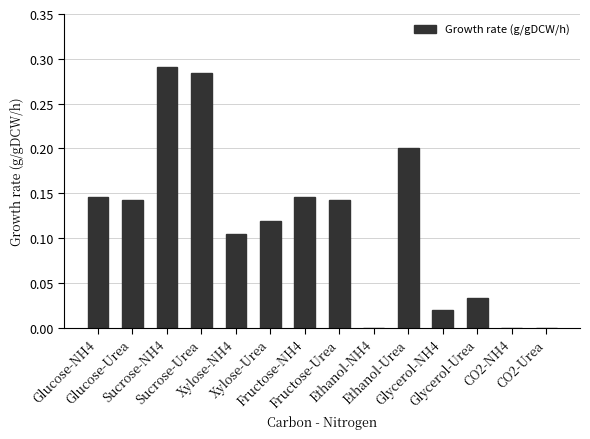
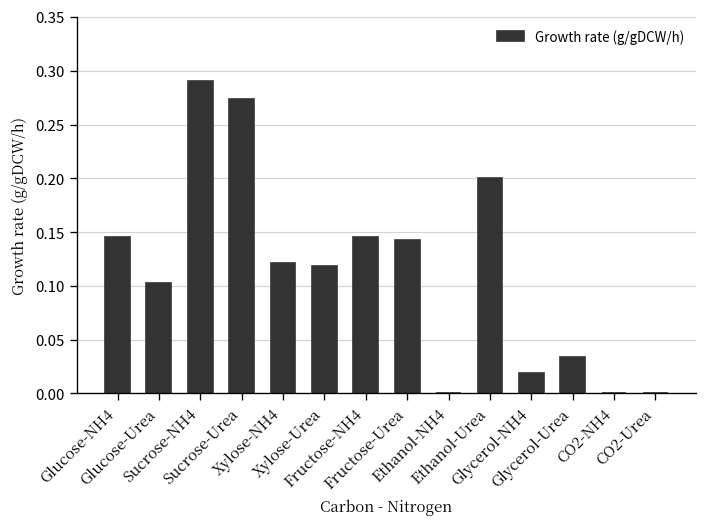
  {
    "Glucose-NH4": 0.15,
-   "Glucose-Urea": 0.14,
+   "Glucose-Urea": 0.10,
    "Sucrose-NH4": 0.29,
-   "Sucrose-Urea": 0.28,
-   "Xylose-NH4": 0.10,
+   "Sucrose-Urea": 0.27,
+   "Xylose-NH4": 0.12,
    "Xylose-Urea": 0.12,
    "Fructose-NH4": 0.15,
    "Fructose-Urea": 0.14,
    "Ethanol-NH4": 0.00,
    "Ethanol-Urea": 0.20,
    "Glycerol-NH4": 0.02,
    "Glycerol-Urea": 0.03,
    "CO2-NH4": 0.00,
    "CO2-Urea": 0.00
  }
